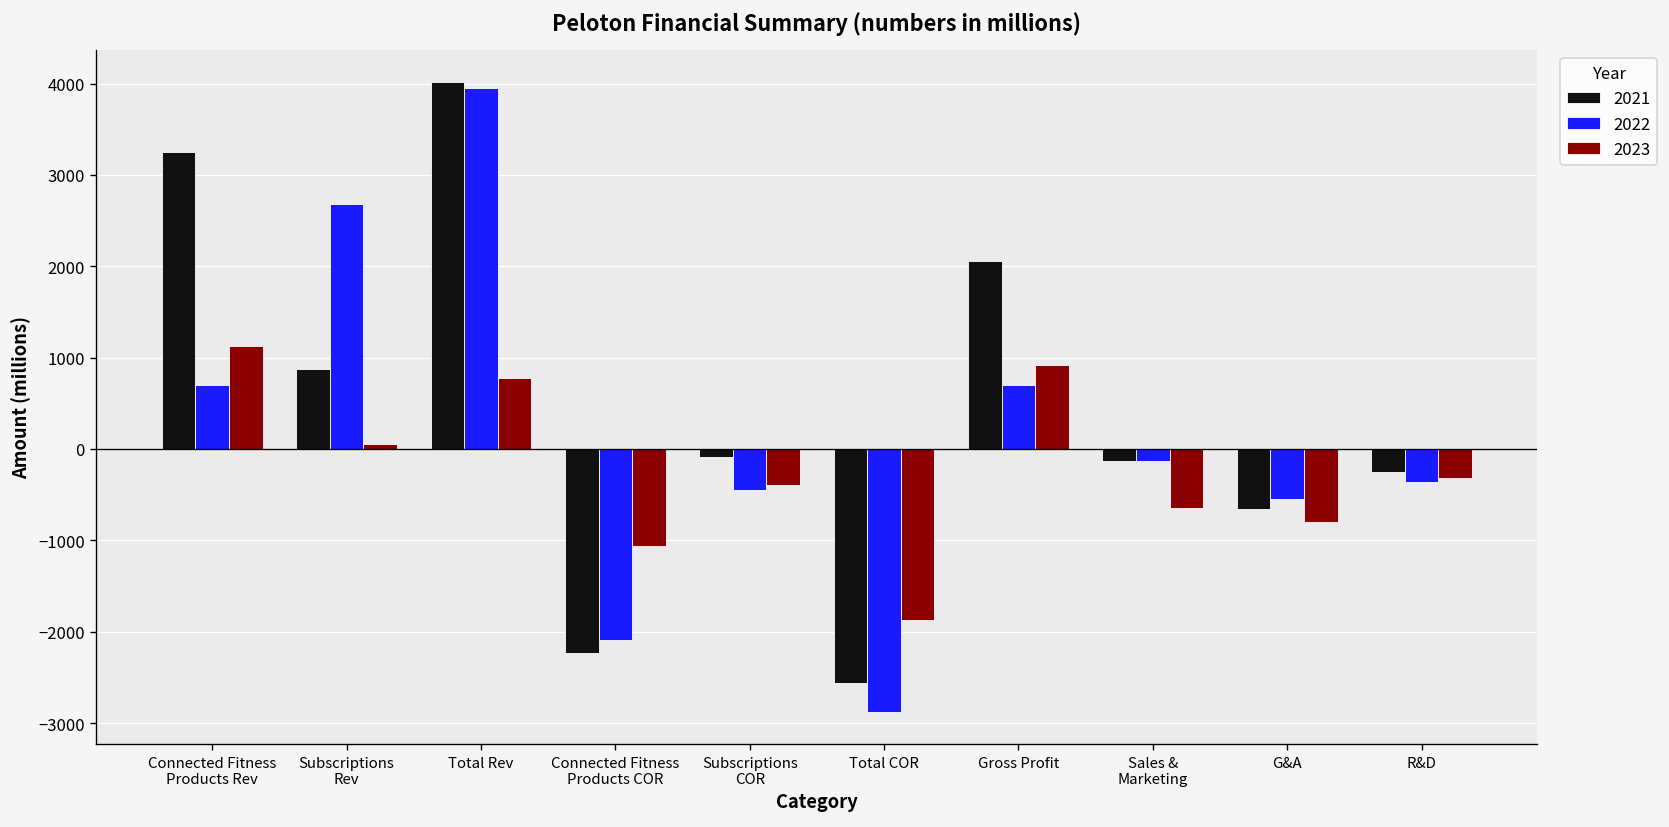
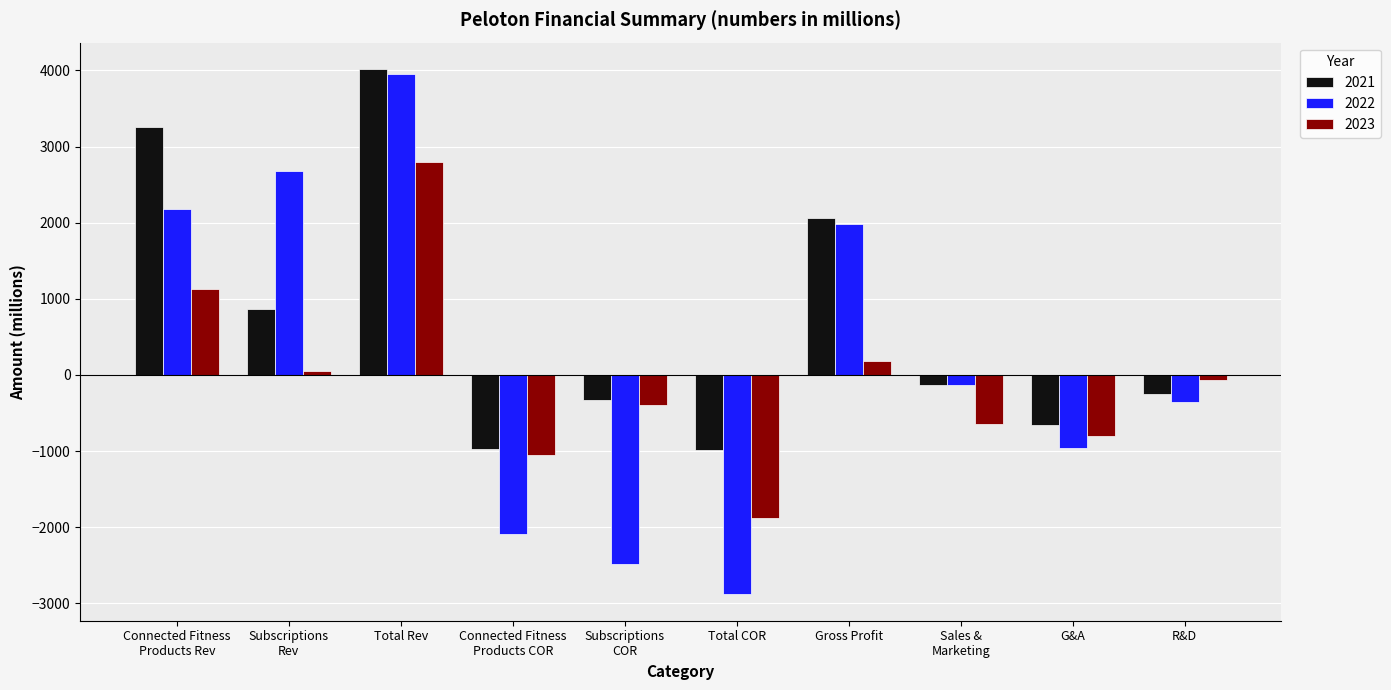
  {
    "2021": {
      "Connected Fitness Products Rev": 3300,
      "Subscriptions Rev": 900,
      "Total Rev": 4000,
-     "Connected Fitness Products COR": -2200,
-     "Subscriptions COR": -100,
-     "Total COR": -2600,
+     "Connected Fitness Products COR": -1000,
+     "Subscriptions COR": -300,
+     "Total COR": -1000,
      "Gross Profit": 2100,
      "Sales & Marketing": -100,
      "G&A": -700,
      "R&D": -200
    },
    "2022": {
-     "Connected Fitness Products Rev": 700,
+     "Connected Fitness Products Rev": 2200,
      "Subscriptions Rev": 2700,
      "Total Rev": 3900,
      "Connected Fitness Products COR": -2100,
-     "Subscriptions COR": -500,
+     "Subscriptions COR": -2500,
      "Total COR": -2900,
-     "Gross Profit": 700,
+     "Gross Profit": 2000,
      "Sales & Marketing": -100,
-     "G&A": -600,
+     "G&A": -1000,
      "R&D": -400
    },
    "2023": {
      "Connected Fitness Products Rev": 1100,
      "Subscriptions Rev": 100,
-     "Total Rev": 800,
+     "Total Rev": 2800,
      "Connected Fitness Products COR": -1100,
      "Subscriptions COR": -400,
      "Total COR": -1900,
-     "Gross Profit": 900,
+     "Gross Profit": 200,
      "Sales & Marketing": -600,
      "G&A": -800,
-     "R&D": -300
+     "R&D": -100
    }
  }
